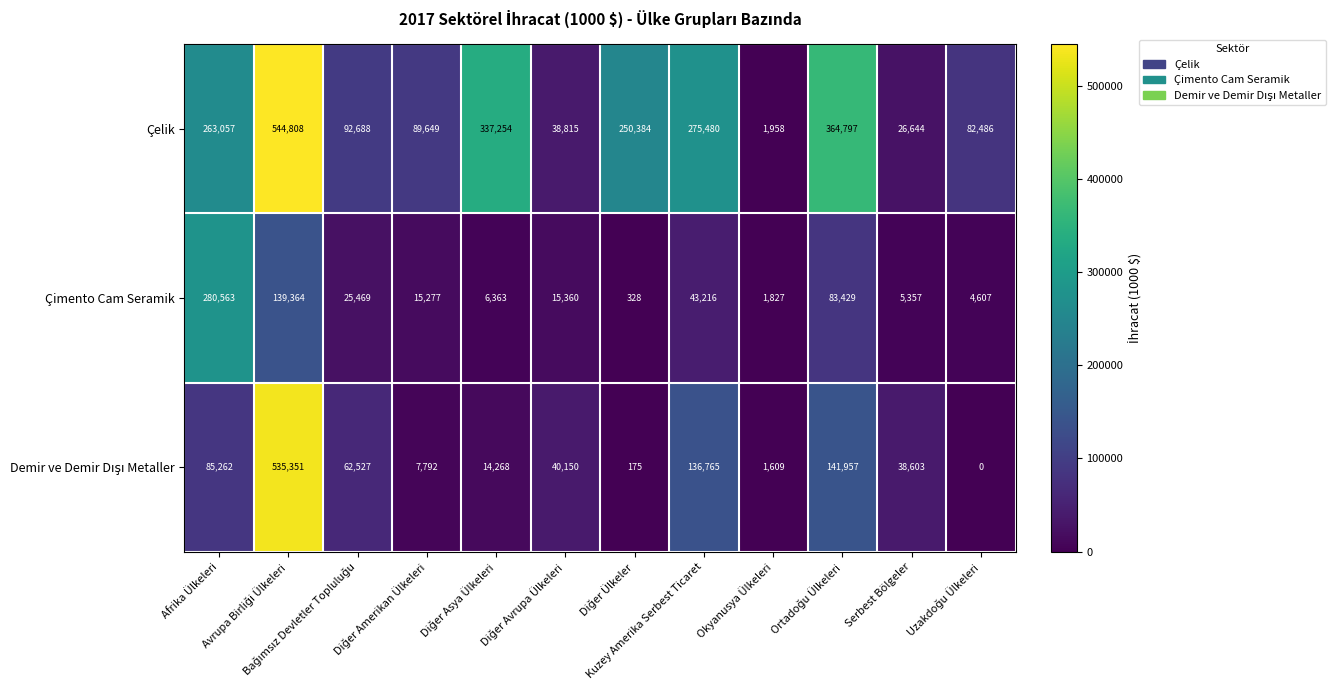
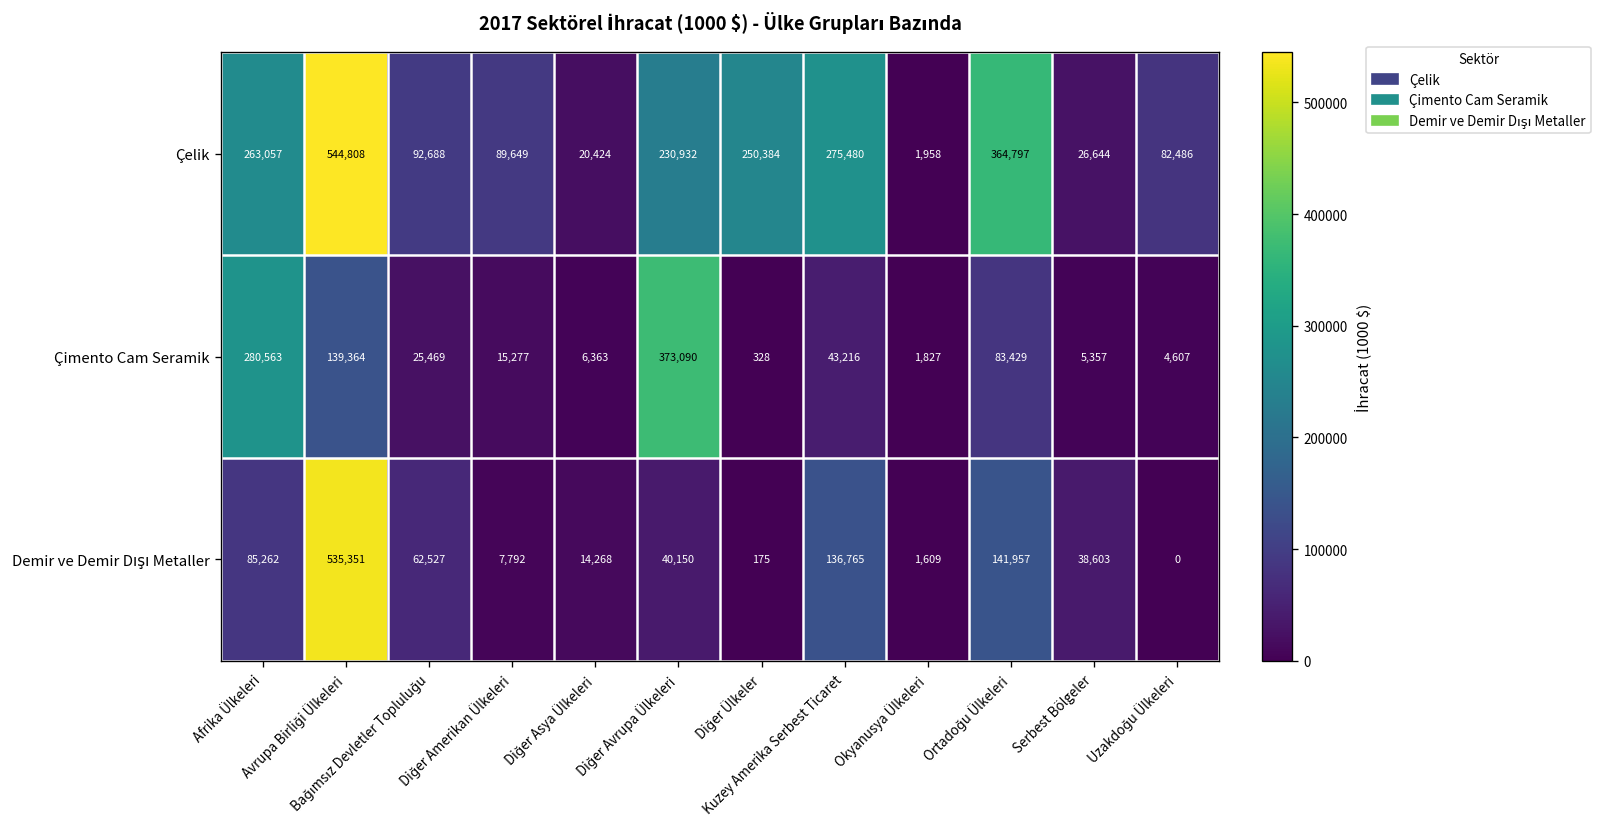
  {
    "Çelik": {
      "Afrika Ülkeleri": "263,057",
      "Avrupa Birliği Ülkeleri": "544,808",
      "Bağımsız Devletler Topluluğu": "92,688",
      "Diğer Amerikan Ülkeleri": "89,649",
-     "Diğer Asya Ülkeleri": "337,254",
-     "Diğer Avrupa Ülkeleri": "38,815",
+     "Diğer Asya Ülkeleri": "20,424",
+     "Diğer Avrupa Ülkeleri": "230,932",
      "Diğer Ülkeler": "250,384",
      "Kuzey Amerika Serbest Ticaret": "275,480",
      "Okyanusya Ülkeleri": "1,958",
      "Ortadoğu Ülkeleri": "364,797",
      "Serbest Bölgeler": "26,644",
      "Uzakdoğu Ülkeleri": "82,486"
    },
    "Çimento Cam Seramik": {
      "Afrika Ülkeleri": "280,563",
      "Avrupa Birliği Ülkeleri": "139,364",
      "Bağımsız Devletler Topluluğu": "25,469",
      "Diğer Amerikan Ülkeleri": "15,277",
      "Diğer Asya Ülkeleri": "6,363",
-     "Diğer Avrupa Ülkeleri": "15,360",
+     "Diğer Avrupa Ülkeleri": "373,090",
      "Diğer Ülkeler": "328",
      "Kuzey Amerika Serbest Ticaret": "43,216",
      "Okyanusya Ülkeleri": "1,827",
      "Ortadoğu Ülkeleri": "83,429",
      "Serbest Bölgeler": "5,357",
      "Uzakdoğu Ülkeleri": "4,607"
    },
    "Demir ve Demir Dışı Metaller": {
      "Afrika Ülkeleri": "85,262",
      "Avrupa Birliği Ülkeleri": "535,351",
      "Bağımsız Devletler Topluluğu": "62,527",
      "Diğer Amerikan Ülkeleri": "7,792",
      "Diğer Asya Ülkeleri": "14,268",
      "Diğer Avrupa Ülkeleri": "40,150",
      "Diğer Ülkeler": "175",
      "Kuzey Amerika Serbest Ticaret": "136,765",
      "Okyanusya Ülkeleri": "1,609",
      "Ortadoğu Ülkeleri": "141,957",
      "Serbest Bölgeler": "38,603",
      "Uzakdoğu Ülkeleri": "0"
    }
  }
